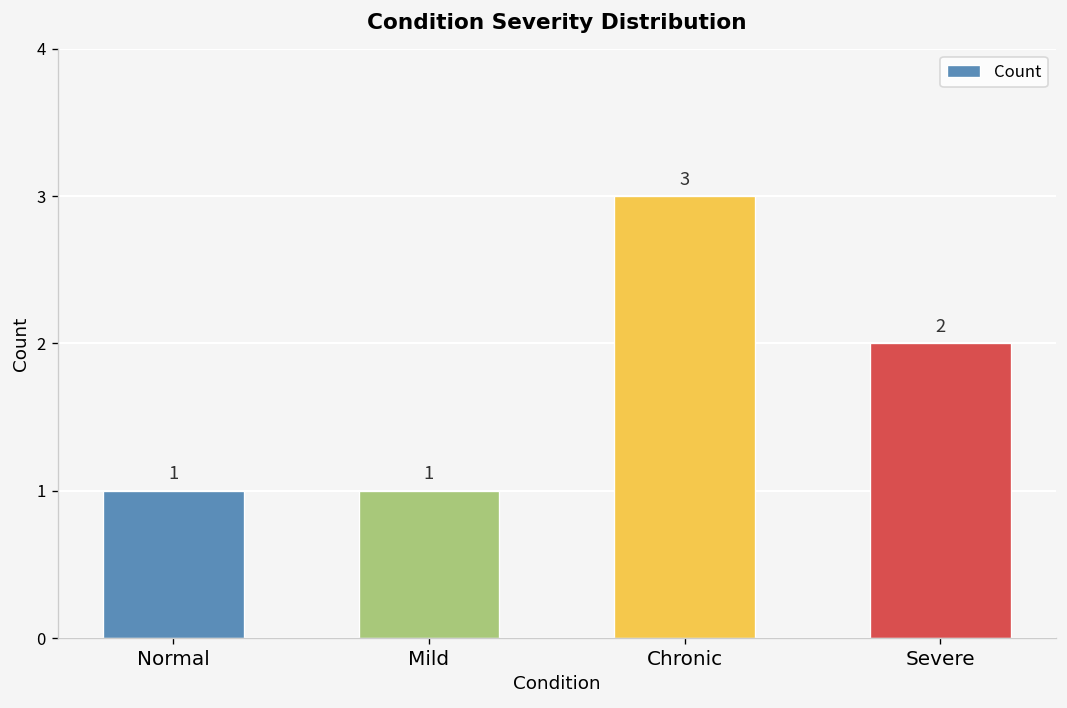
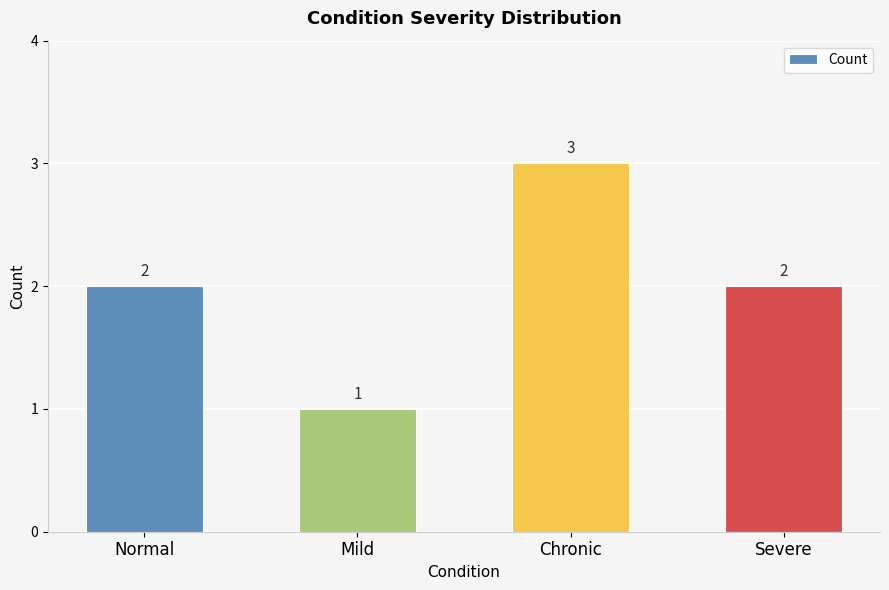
  {
-   "Normal": 1,
+   "Normal": 2,
    "Mild": 1,
    "Chronic": 3,
    "Severe": 2
  }
